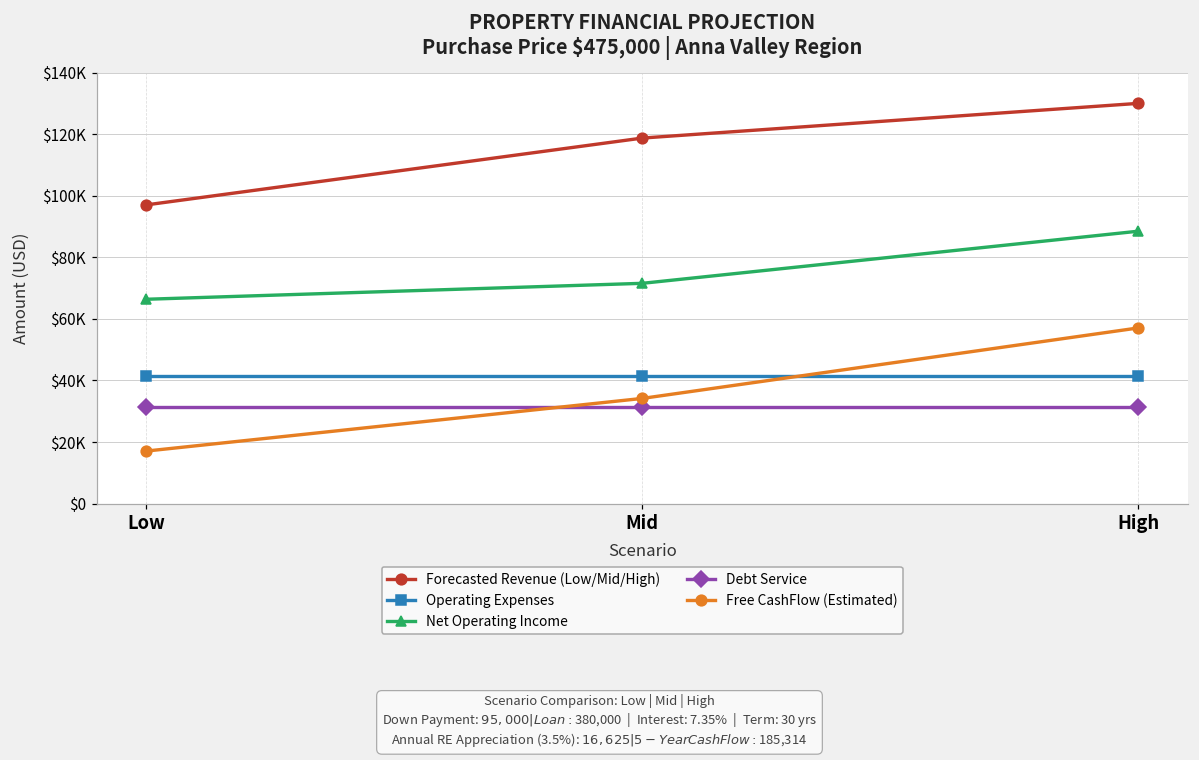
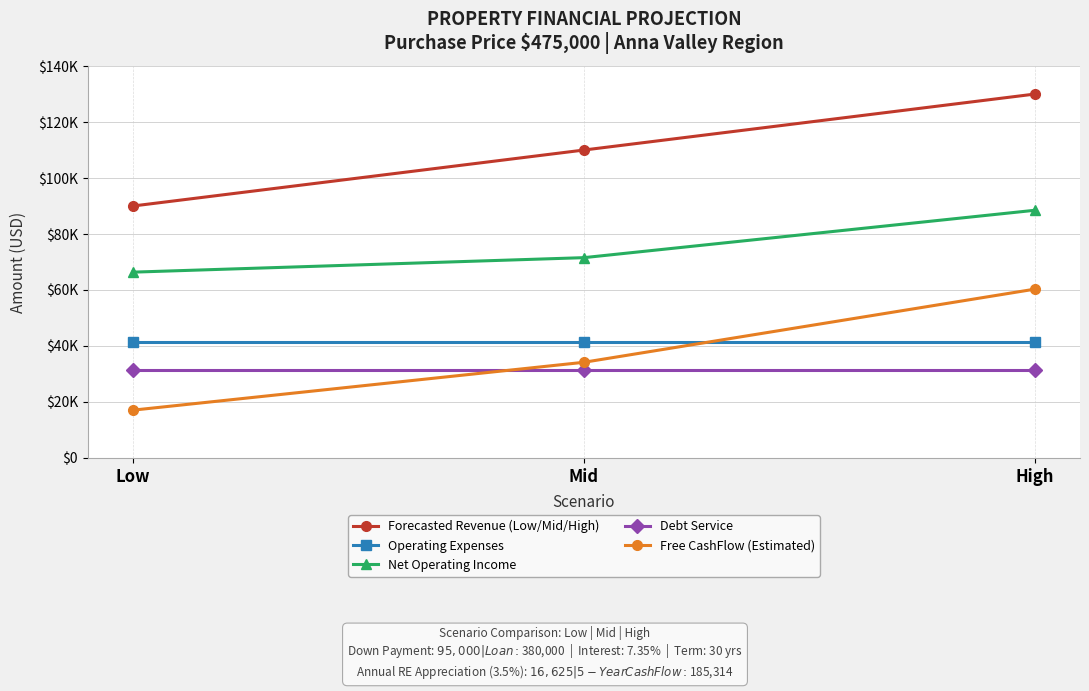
  {
    "Forecasted Revenue (Low/Mid/High)": {
-     "Low": "$97000",
-     "Mid": "$119000",
+     "Low": "$90000",
+     "Mid": "$110000",
      "High": "$130000"
    },
    "Operating Expenses": {
      "Low": "$42000",
      "Mid": "$42000",
      "High": "$42000"
    },
    "Net Operating Income": {
      "Low": "$66000",
      "Mid": "$72000",
      "High": "$88000"
    },
    "Debt Service": {
      "Low": "$31000",
      "Mid": "$31000",
      "High": "$31000"
    },
    "Free CashFlow (Estimated)": {
      "Low": "$17000",
      "Mid": "$34000",
-     "High": "$57000"
+     "High": "$60000"
    }
  }
